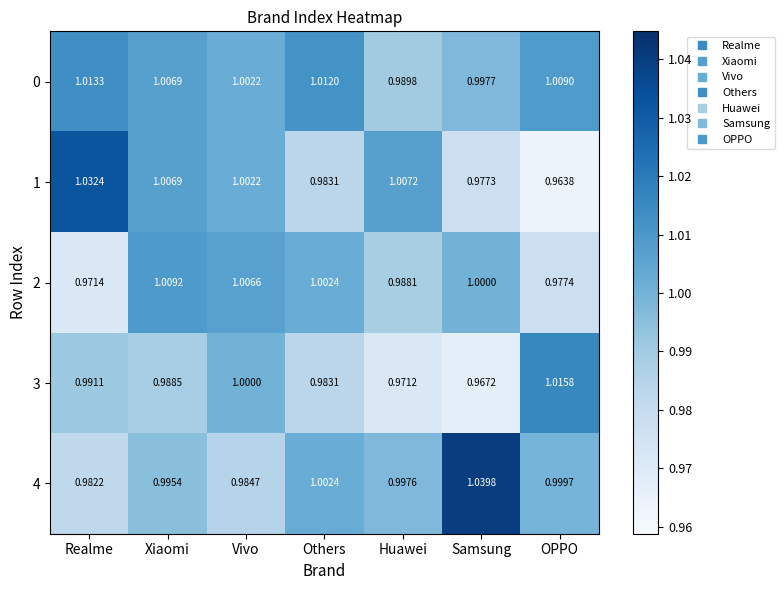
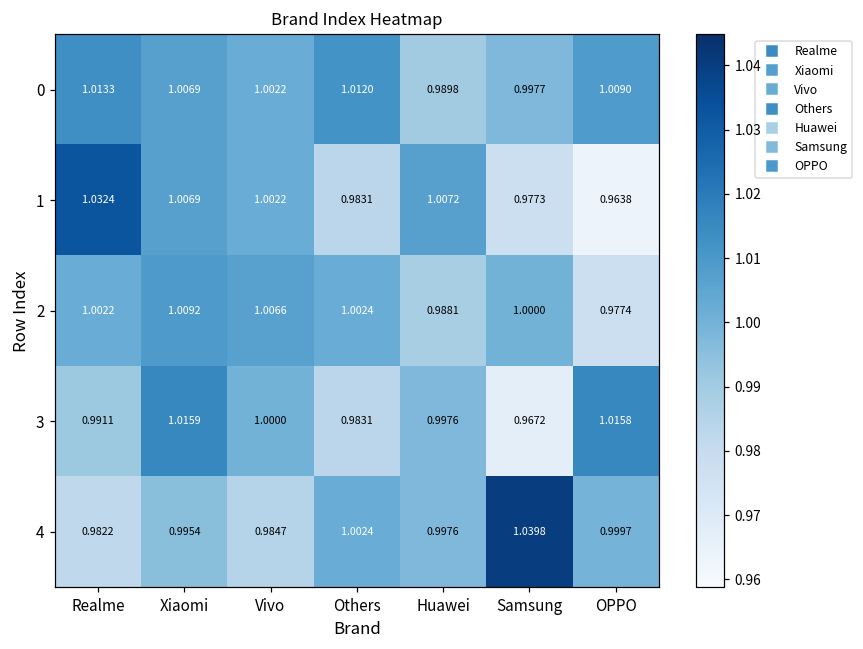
  {
    "0": {
      "Realme": 1.0133,
      "Xiaomi": 1.0069,
      "Vivo": 1.0022,
      "Others": 1.0120,
      "Huawei": 0.9898,
      "Samsung": 0.9977,
      "OPPO": 1.0090
    },
    "1": {
      "Realme": 1.0324,
      "Xiaomi": 1.0069,
      "Vivo": 1.0022,
      "Others": 0.9831,
      "Huawei": 1.0072,
      "Samsung": 0.9773,
      "OPPO": 0.9638
    },
    "2": {
-     "Realme": 0.9714,
+     "Realme": 1.0022,
      "Xiaomi": 1.0092,
      "Vivo": 1.0066,
      "Others": 1.0024,
      "Huawei": 0.9881,
      "Samsung": 1.0000,
      "OPPO": 0.9774
    },
    "3": {
      "Realme": 0.9911,
-     "Xiaomi": 0.9885,
+     "Xiaomi": 1.0159,
      "Vivo": 1.0000,
      "Others": 0.9831,
-     "Huawei": 0.9712,
+     "Huawei": 0.9976,
      "Samsung": 0.9672,
      "OPPO": 1.0158
    },
    "4": {
      "Realme": 0.9822,
      "Xiaomi": 0.9954,
      "Vivo": 0.9847,
      "Others": 1.0024,
      "Huawei": 0.9976,
      "Samsung": 1.0398,
      "OPPO": 0.9997
    }
  }
